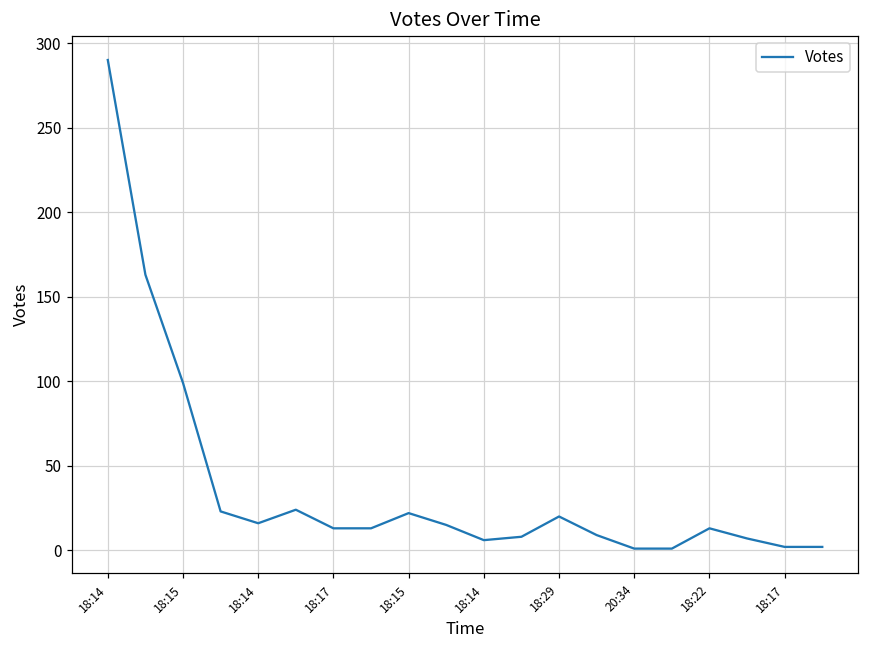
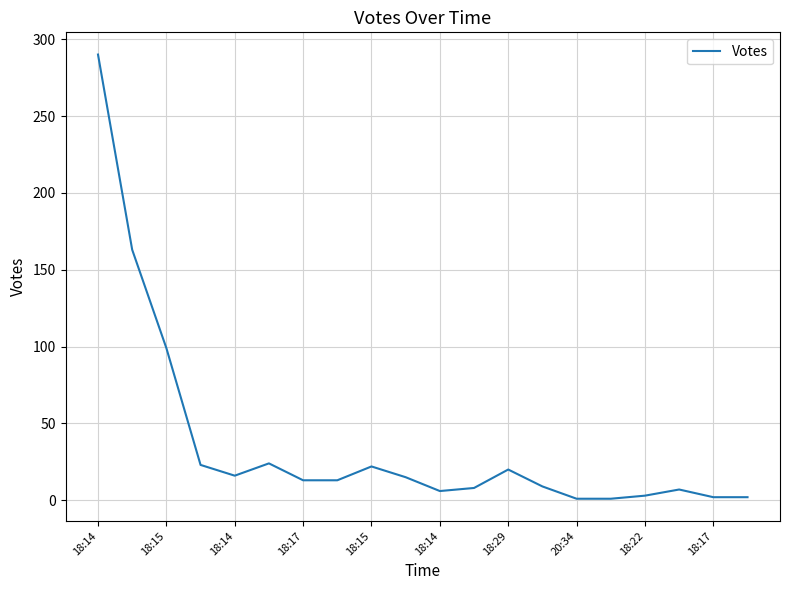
  {
    "18:29": 20,
    "20:34": 1,
-   "18:22": 13
+   "18:22": 3
  }
